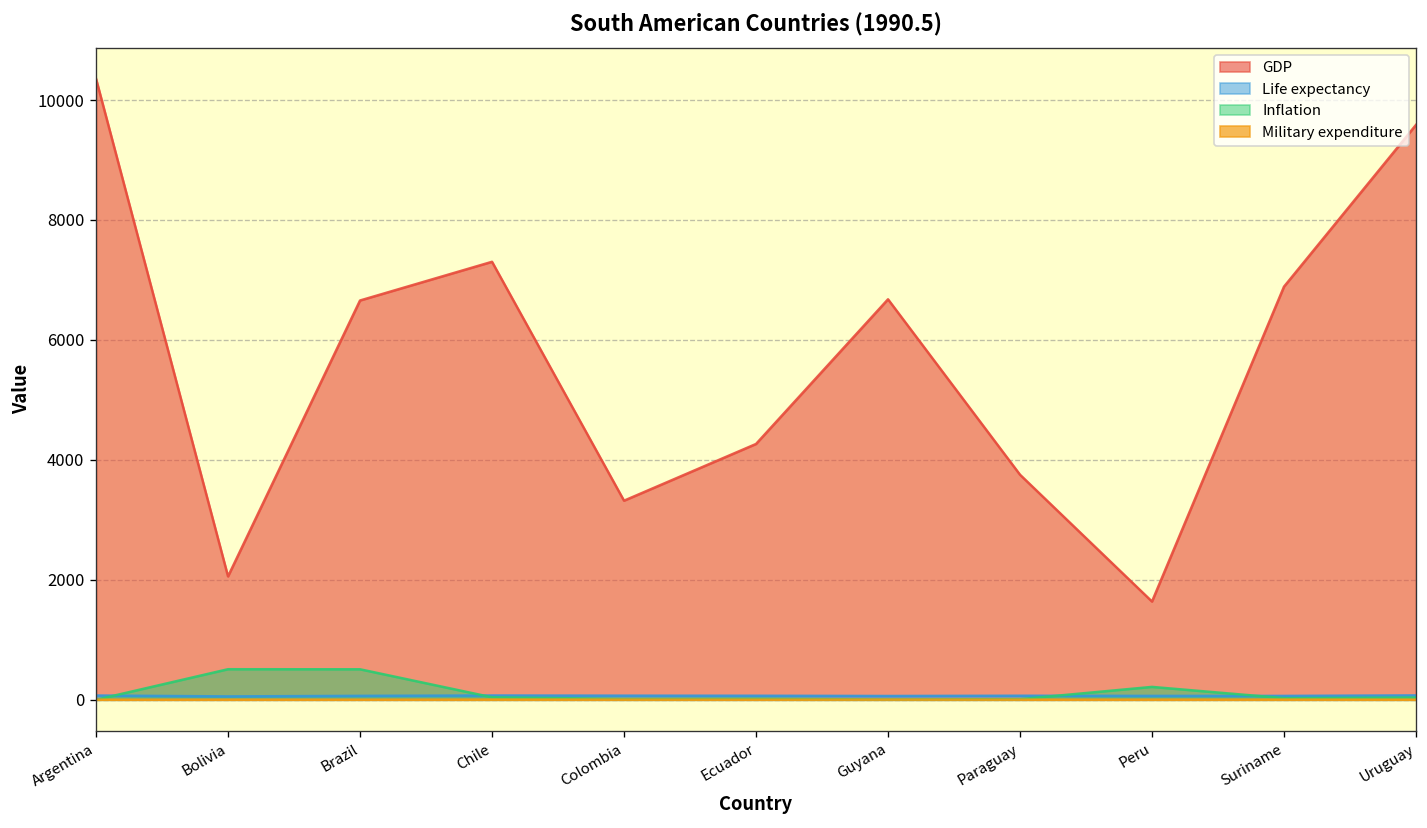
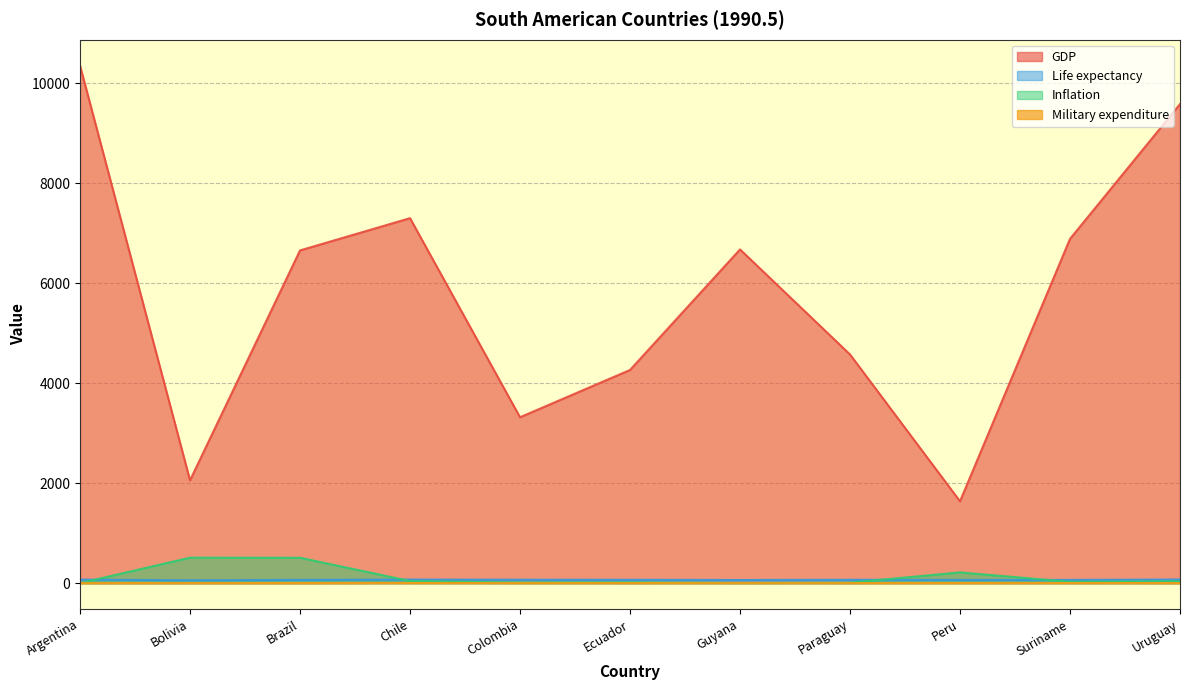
  {
    "GDP": {
      "Argentina": 10400,
      "Bolivia": 2100,
      "Brazil": 6700,
      "Chile": 7300,
      "Colombia": 3300,
      "Ecuador": 4300,
      "Guyana": 6700,
-     "Paraguay": 3800,
+     "Paraguay": 4600,
      "Peru": 1600,
      "Suriname": 6900,
      "Uruguay": 9600
    },
    "Life expectancy": {
      "Argentina": 100,
      "Bolivia": 100,
      "Brazil": 100,
      "Colombia": 100,
      "Guyana": 100,
      "Paraguay": 100,
      "Peru": 100
    },
    "Inflation": {
      "Bolivia": 500,
      "Brazil": 500,
      "Peru": 200
    },
    "Military expenditure": {
      "Bolivia": 0,
      "Brazil": 0,
      "Peru": 0
    }
  }
